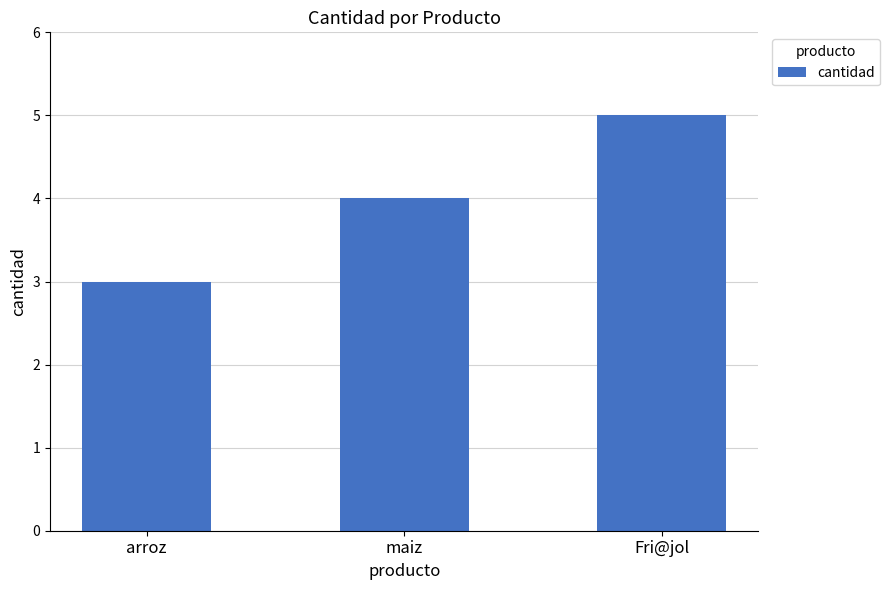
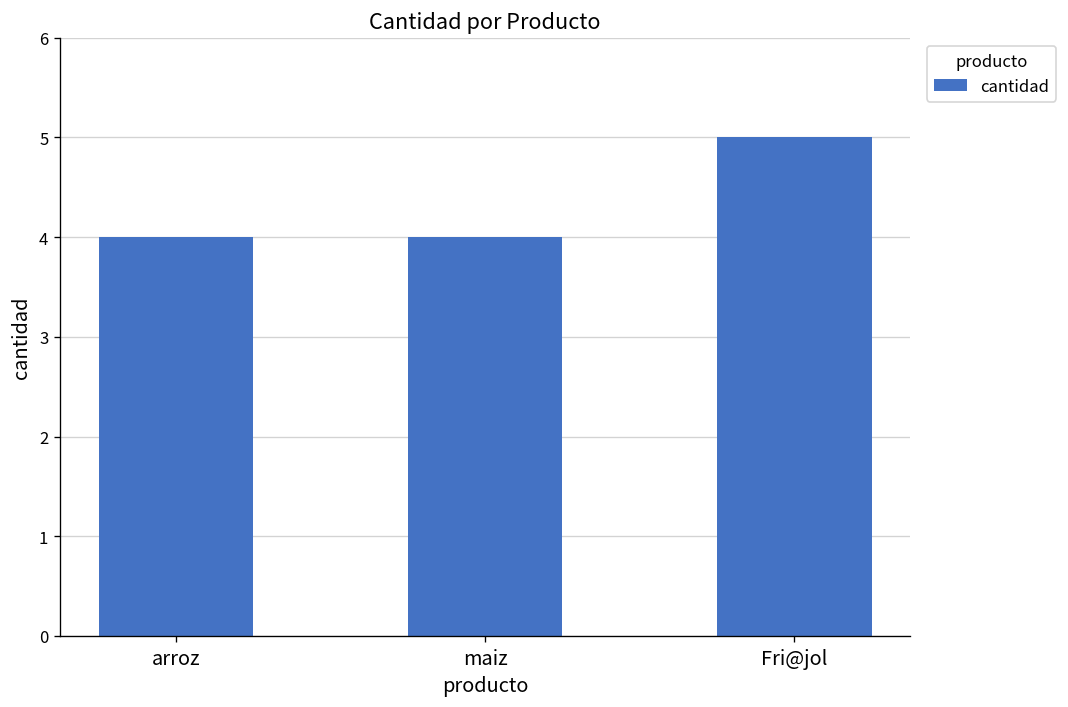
  {
-   "arroz": 3,
+   "arroz": 4,
    "maiz": 4,
    "Fri@jol": 5
  }
